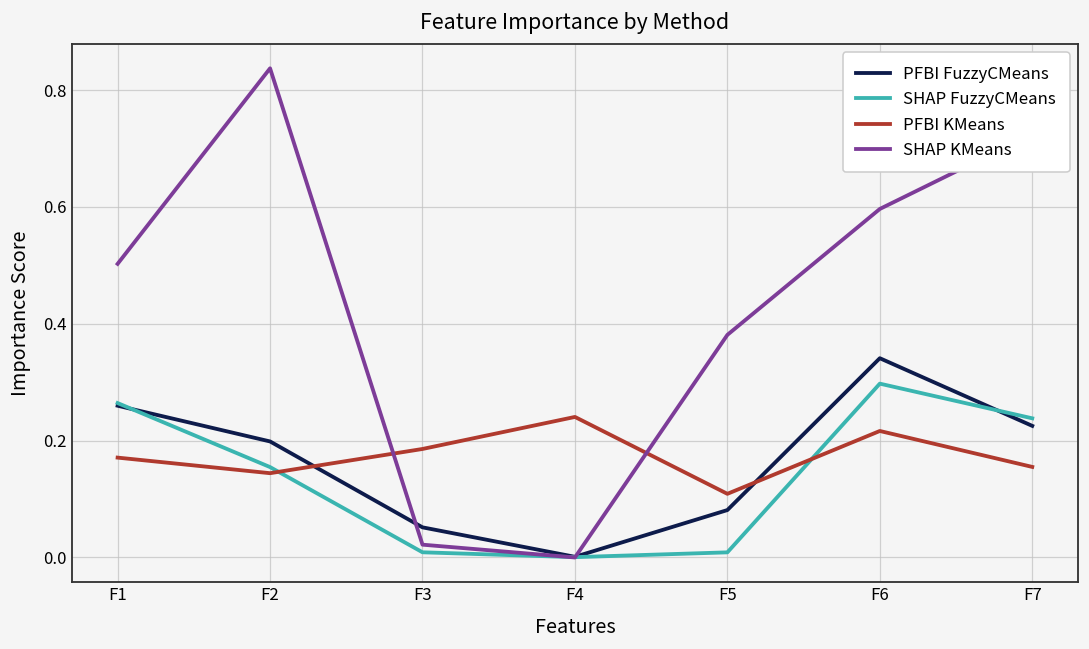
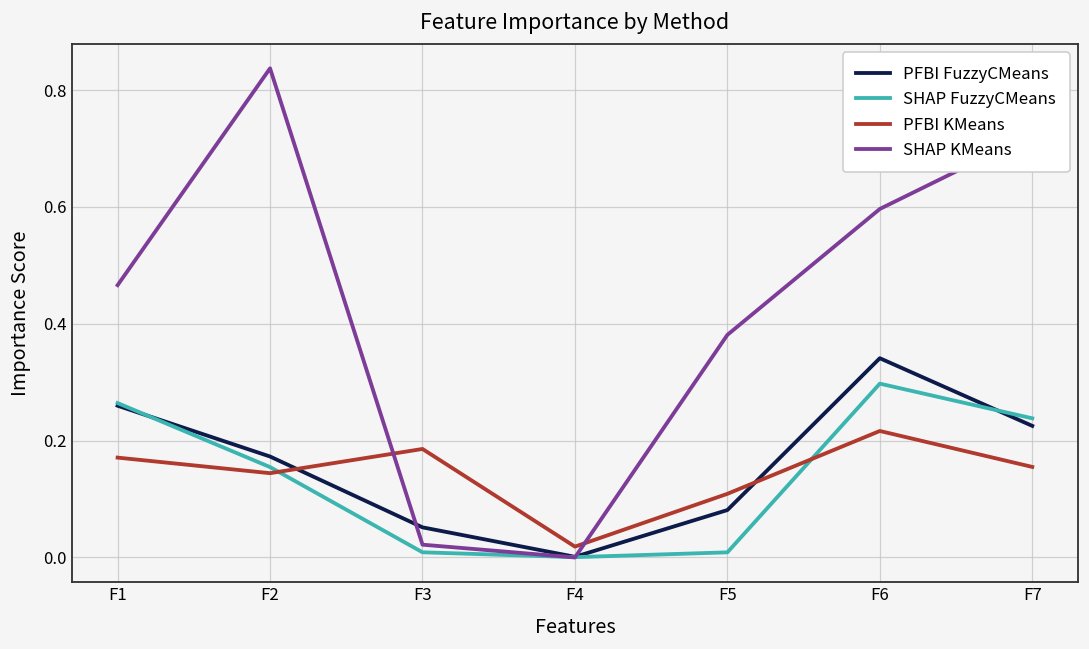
  {
    "PFBI FuzzyCMeans": {
-     "F2": 0.20,
+     "F2": 0.17,
      "F3": 0.05,
      "F5": 0.08,
      "F6": 0.34,
      "F7": 0.23
    },
    "SHAP FuzzyCMeans": {
      "F2": 0.15,
      "F3": 0.01,
      "F5": 0.01,
      "F6": 0.30,
      "F7": 0.24
    },
    "PFBI KMeans": {
      "F1": 0.17,
      "F2": 0.14,
      "F3": 0.19,
-     "F4": 0.24,
+     "F4": 0.02,
      "F5": 0.11,
      "F6": 0.22,
      "F7": 0.16
    },
    "SHAP KMeans": {
-     "F1": 0.50,
+     "F1": 0.47,
      "F2": 0.84,
      "F3": 0.02,
      "F5": 0.38,
      "F6": 0.60
    }
  }
